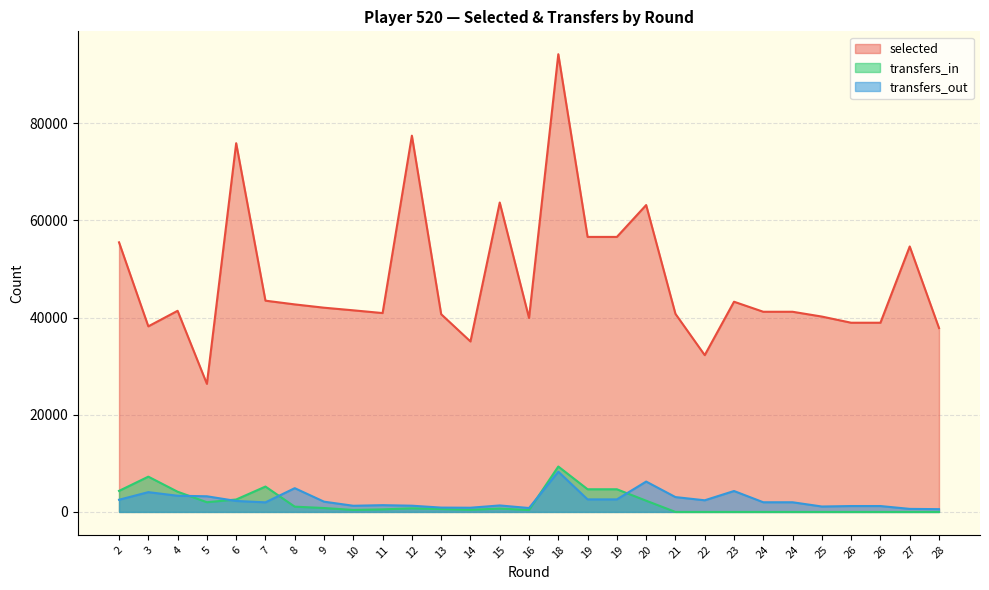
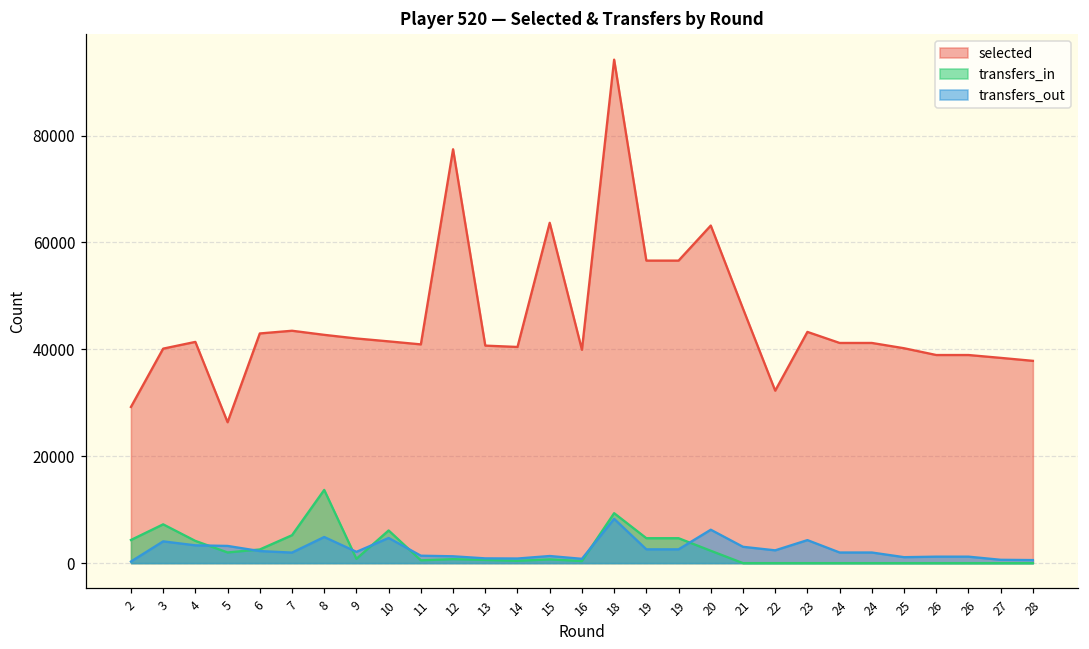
  {
    "selected": {
-     "2": 55000,
-     "3": 38000,
+     "2": 29000,
+     "3": 40000,
      "4": 41000,
      "5": 26000,
-     "6": 76000,
+     "6": 43000,
      "7": 43000,
      "8": 43000,
      "9": 42000,
      "10": 41000,
      "11": 41000,
      "12": 77000,
      "13": 41000,
-     "14": 35000,
+     "14": 40000,
      "15": 64000,
      "16": 40000,
      "18": 94000,
      "20": 63000,
-     "21": 41000,
+     "21": 48000,
      "22": 32000,
      "23": 43000,
      "25": 40000,
-     "27": 55000,
+     "27": 38000,
      "28": 38000
    },
    "transfers_in": {
      "2": 4000,
      "3": 7000,
      "4": 4000,
      "5": 2000,
      "7": 5000,
-     "8": 1000,
+     "8": 14000,
      "9": 1000,
-     "10": 0,
+     "10": 6000,
      "11": 1000,
      "12": 1000,
      "15": 1000,
      "18": 9000,
      "20": 2000,
      "21": 0,
      "22": 0,
      "23": 0,
      "25": 0,
      "27": 0,
      "28": 0
    },
    "transfers_out": {
-     "2": 3000,
+     "2": 0,
      "3": 4000,
      "4": 3000,
      "5": 3000,
      "7": 2000,
      "8": 5000,
      "9": 2000,
-     "10": 1000,
+     "10": 5000,
      "11": 1000,
      "12": 1000,
      "15": 1000,
      "18": 8000,
      "20": 6000,
      "21": 3000,
      "22": 2000,
      "23": 4000,
      "25": 1000,
      "27": 1000,
      "28": 1000
    }
  }
